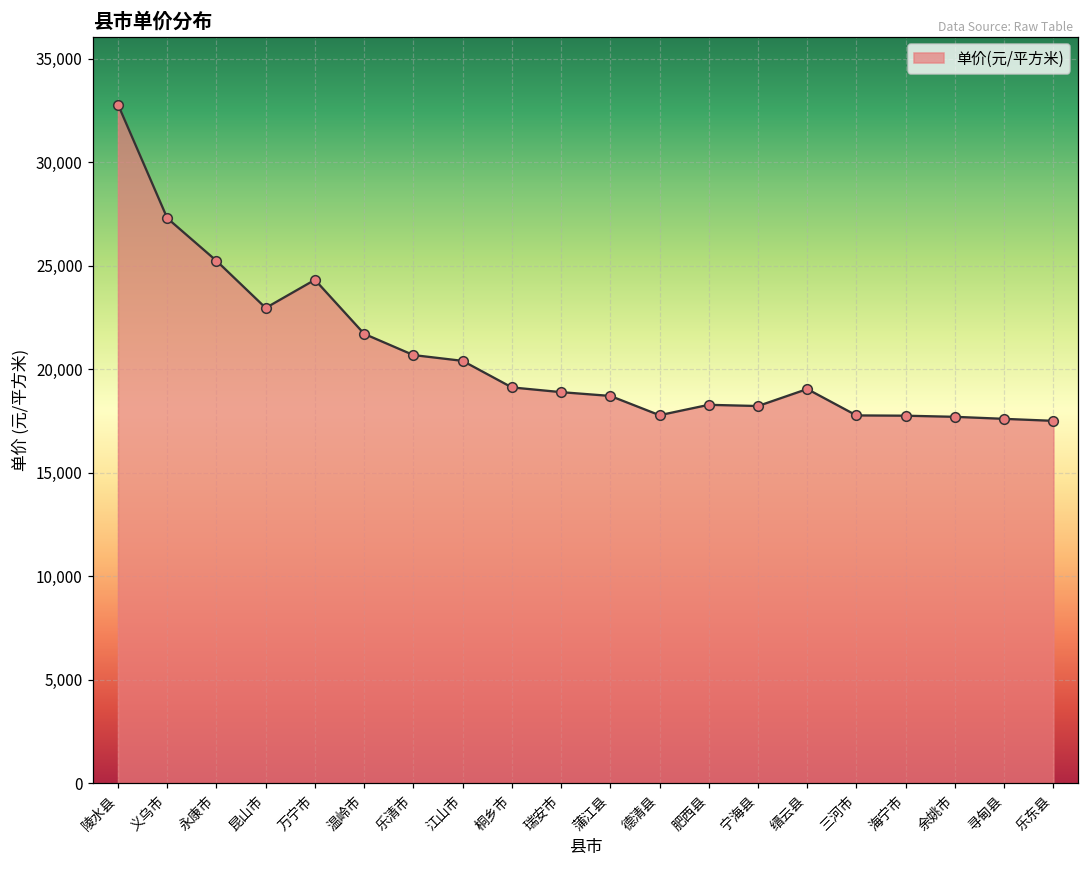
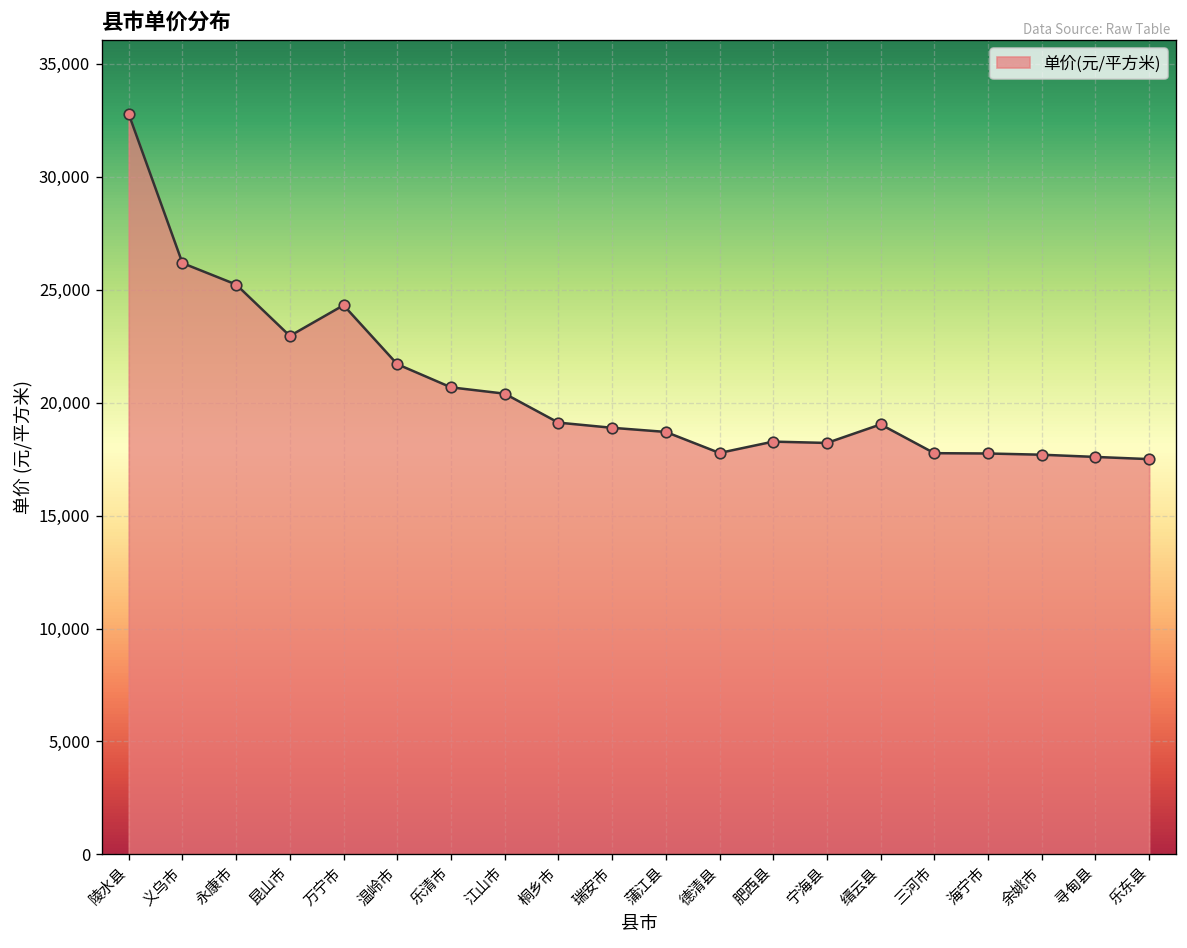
  {
    "陵水县": "32,800",
-   "义乌市": "27,300",
+   "义乌市": "26,200",
    "永康市": "25,200",
    "昆山市": "23,000",
    "万宁市": "24,300",
    "温岭市": "21,700",
    "乐清市": "20,700",
    "江山市": "20,400",
    "桐乡市": "19,100",
    "瑞安市": "18,900",
    "蒲江县": "18,700",
    "德清县": "17,800",
    "肥西县": "18,300",
    "宁海县": "18,200",
    "缙云县": "19,000",
    "三河市": "17,800",
    "海宁市": "17,800",
    "余姚市": "17,700",
    "寻甸县": "17,600",
    "乐东县": "17,500"
  }
